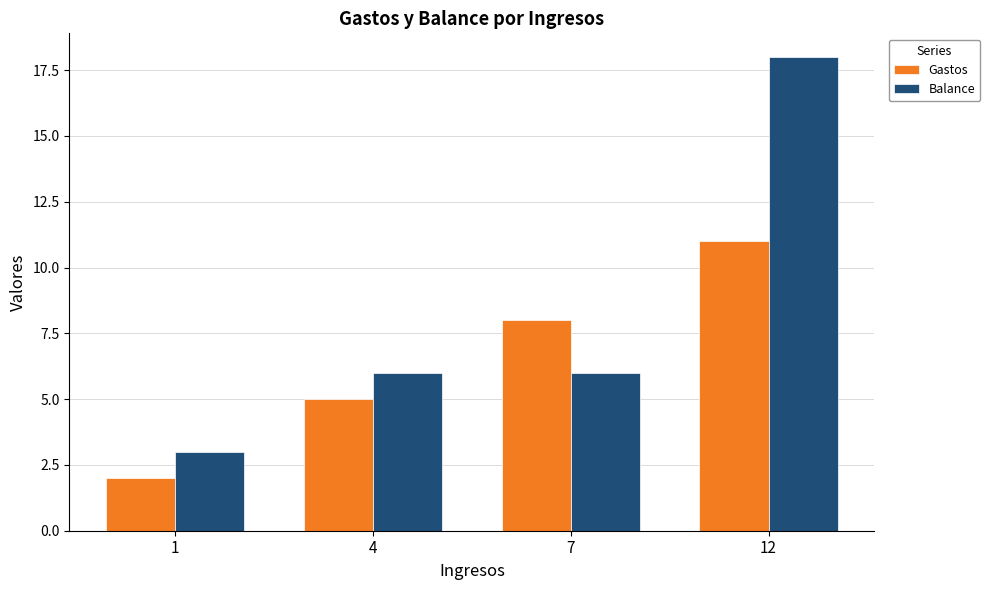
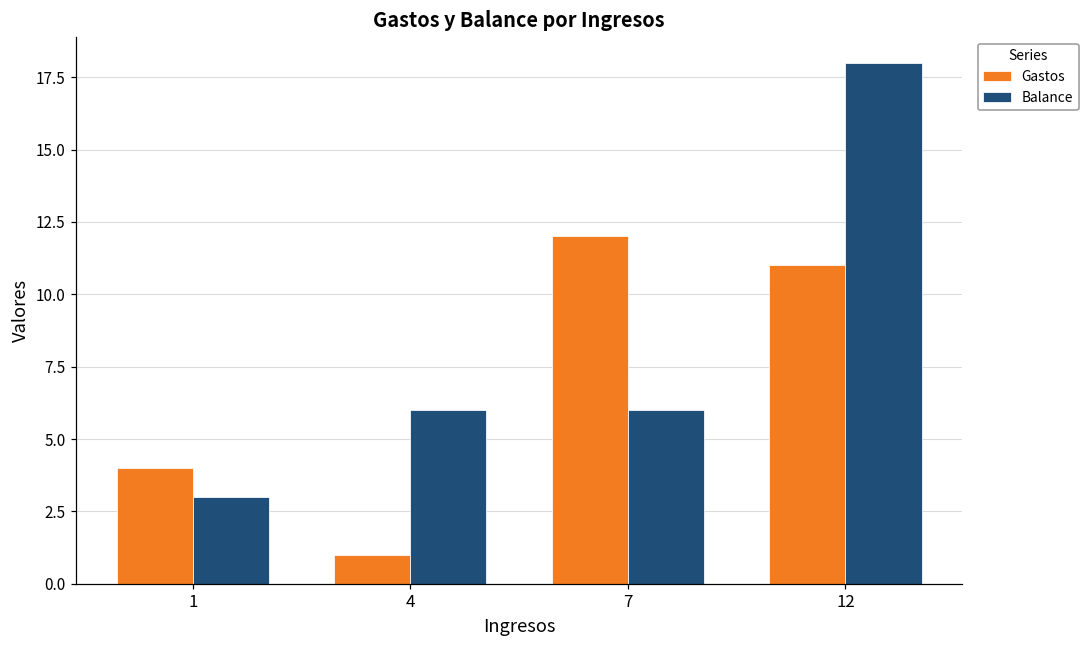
  {
    "Gastos": {
-     "1": 2,
-     "4": 5,
-     "7": 8,
+     "1": 4,
+     "4": 1,
+     "7": 12,
      "12": 11
    },
    "Balance": {
      "1": 3,
      "4": 6,
      "7": 6,
      "12": 18
    }
  }
